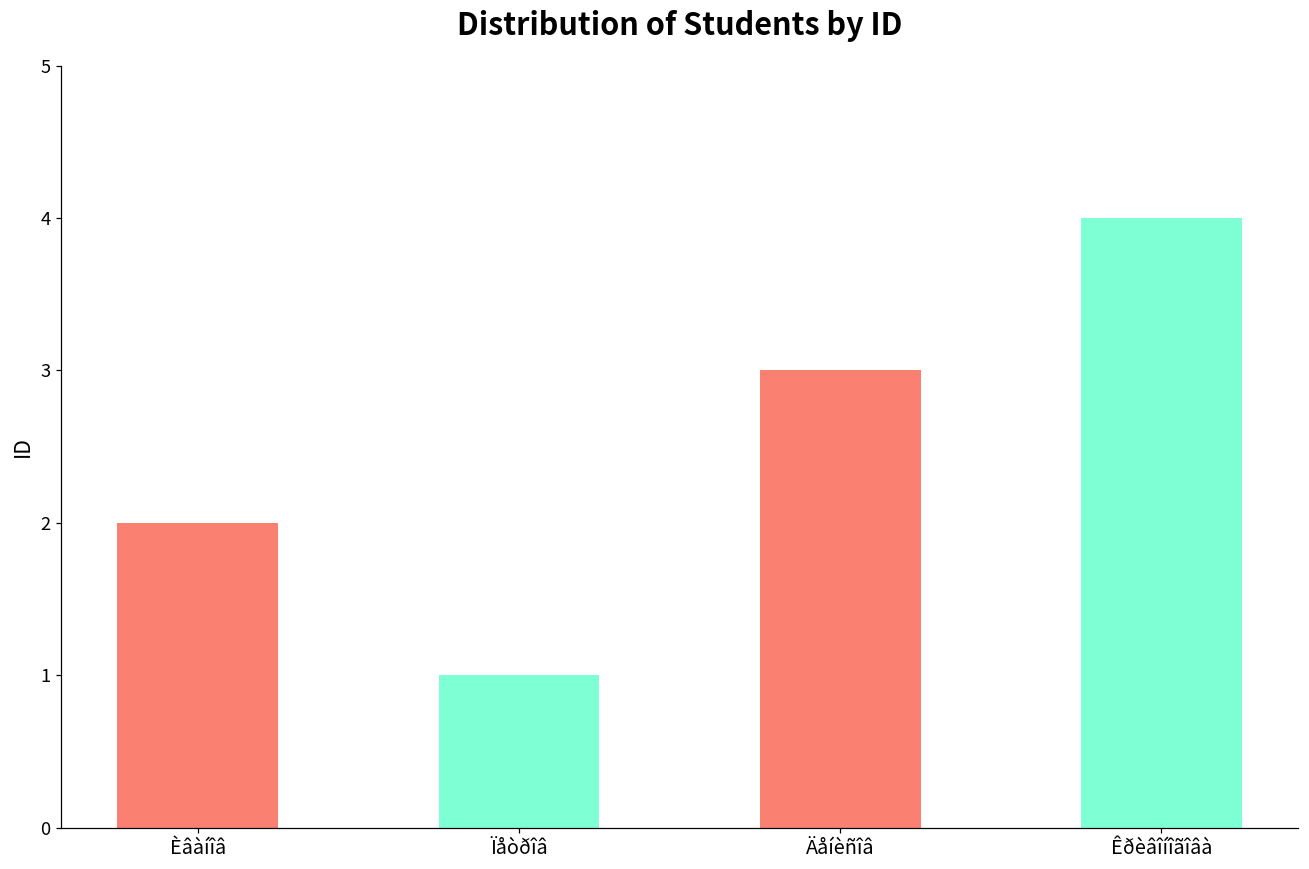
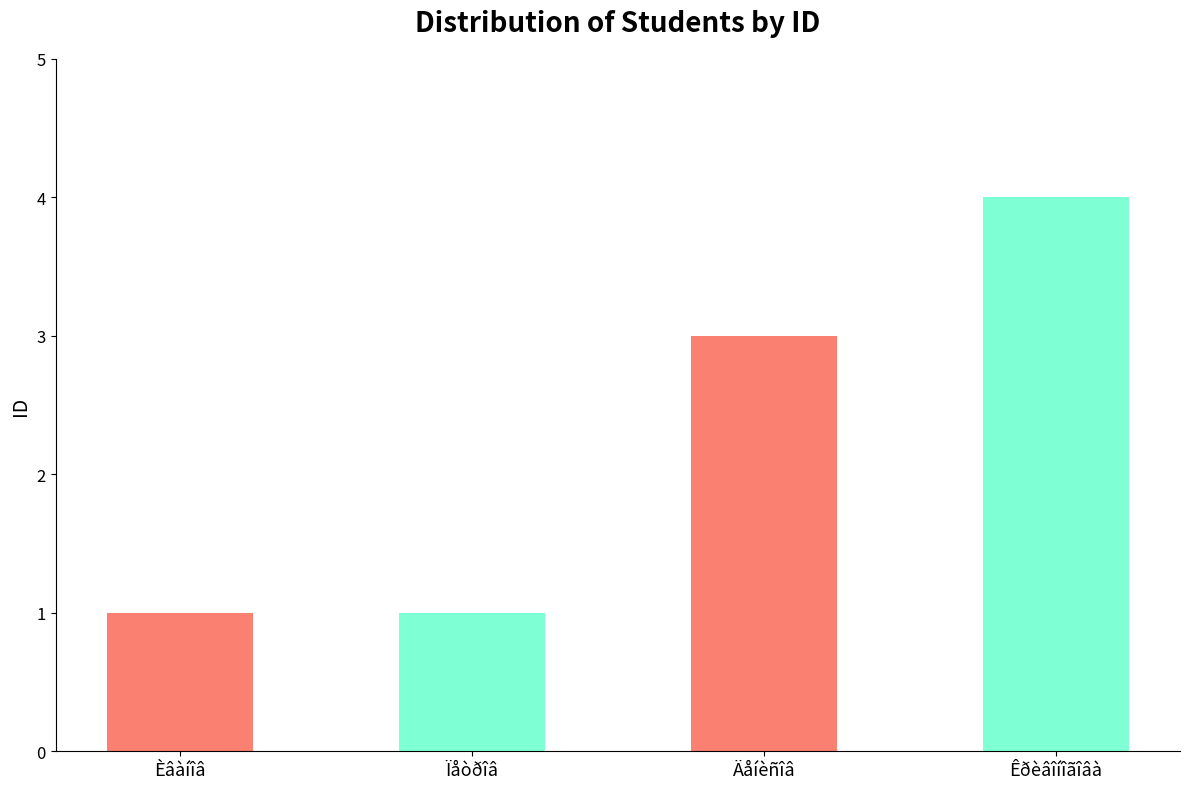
  {
-   "Èâàíîâ": 2,
+   "Èâàíîâ": 1,
    "Ïåòðîâ": 1,
    "Äåíèñîâ": 3,
    "Êðèâîíîãîâà": 4
  }
